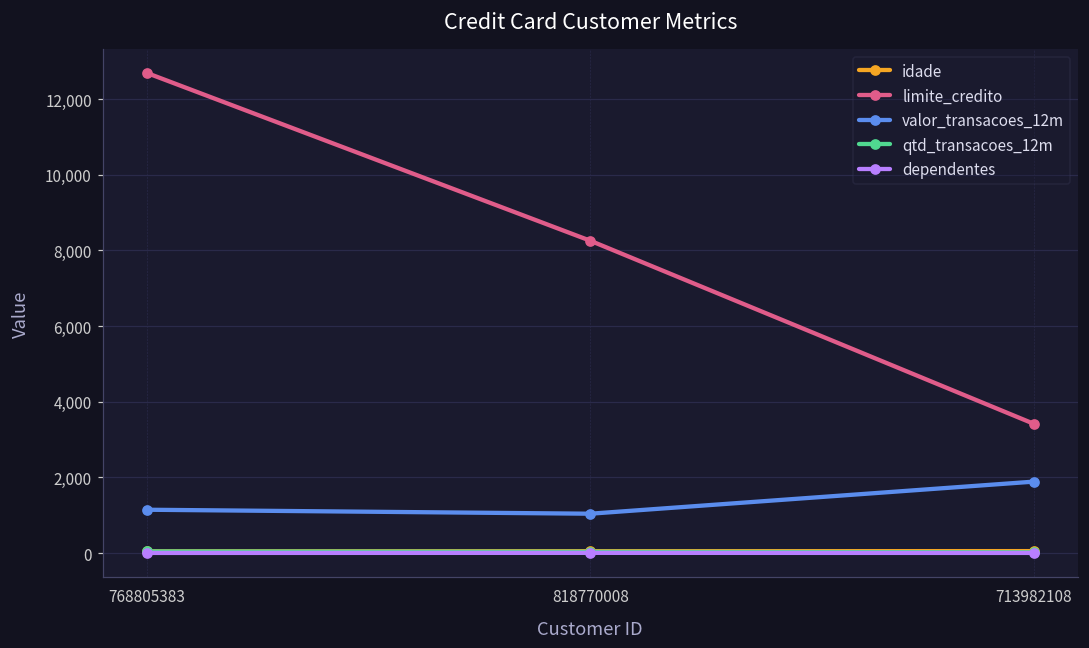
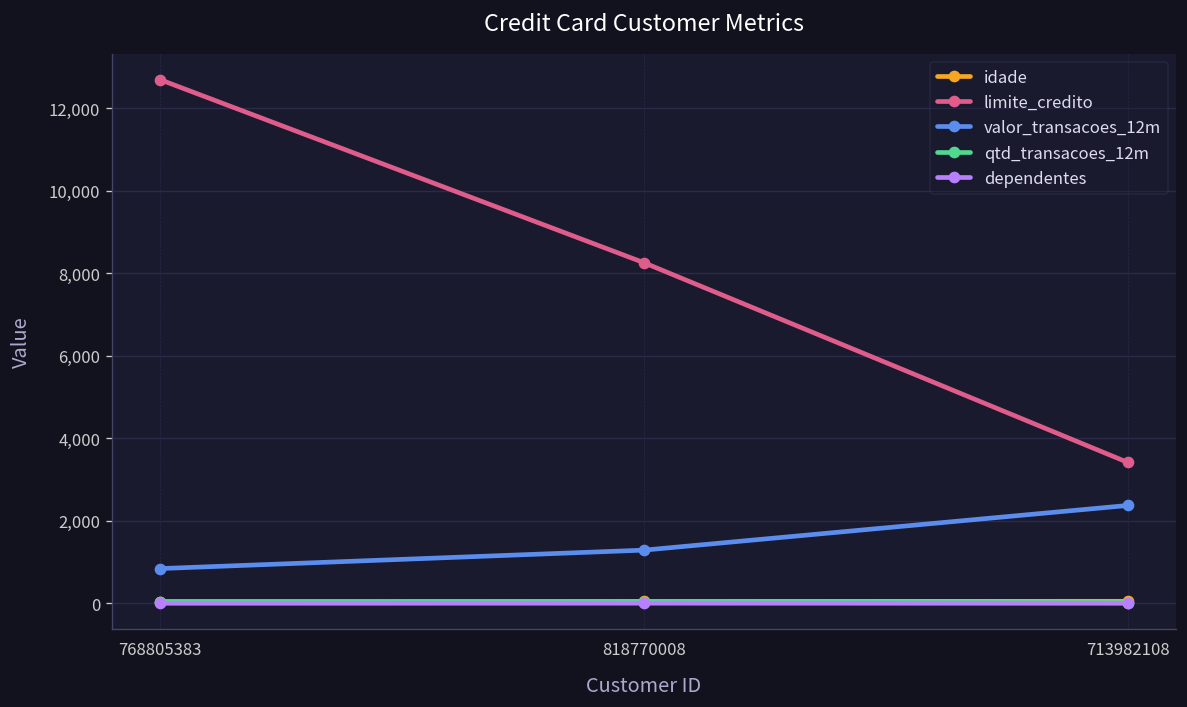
  {
    "limite_credito": {
      "768805383": "12,700",
      "818770008": "8,300",
      "713982108": "3,400"
    },
    "valor_transacoes_12m": {
-     "768805383": "1,100",
-     "818770008": "1,000",
-     "713982108": "1,900"
+     "768805383": "800",
+     "818770008": "1,300",
+     "713982108": "2,400"
    }
  }
